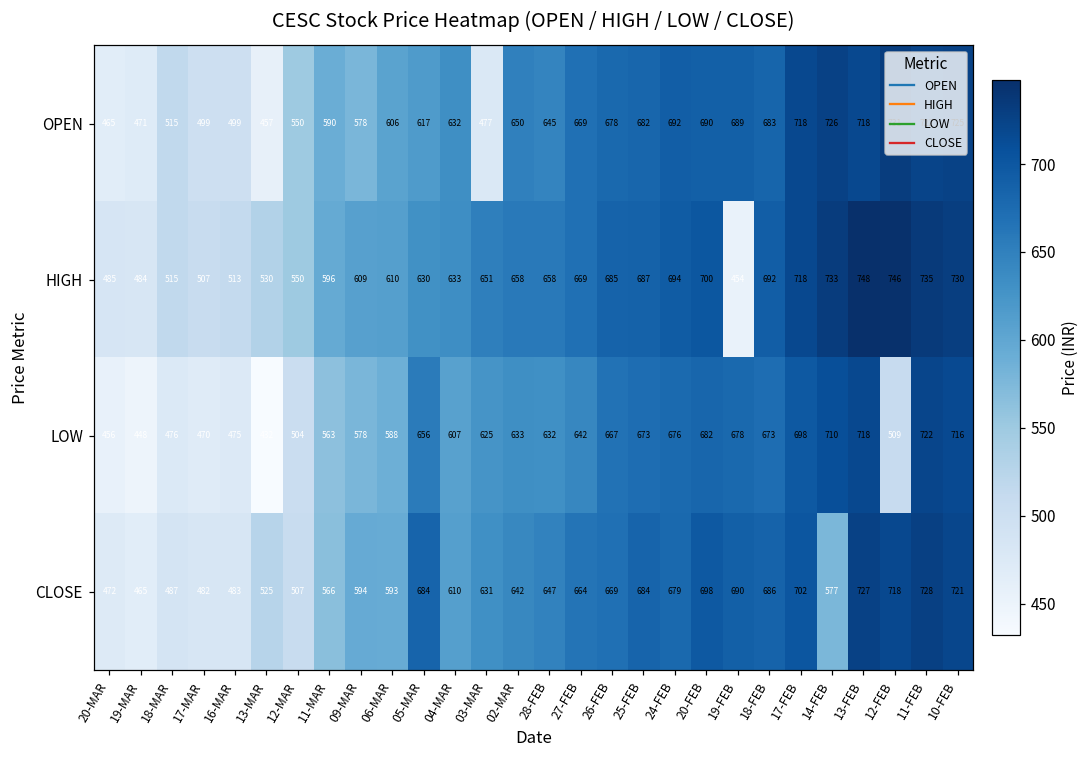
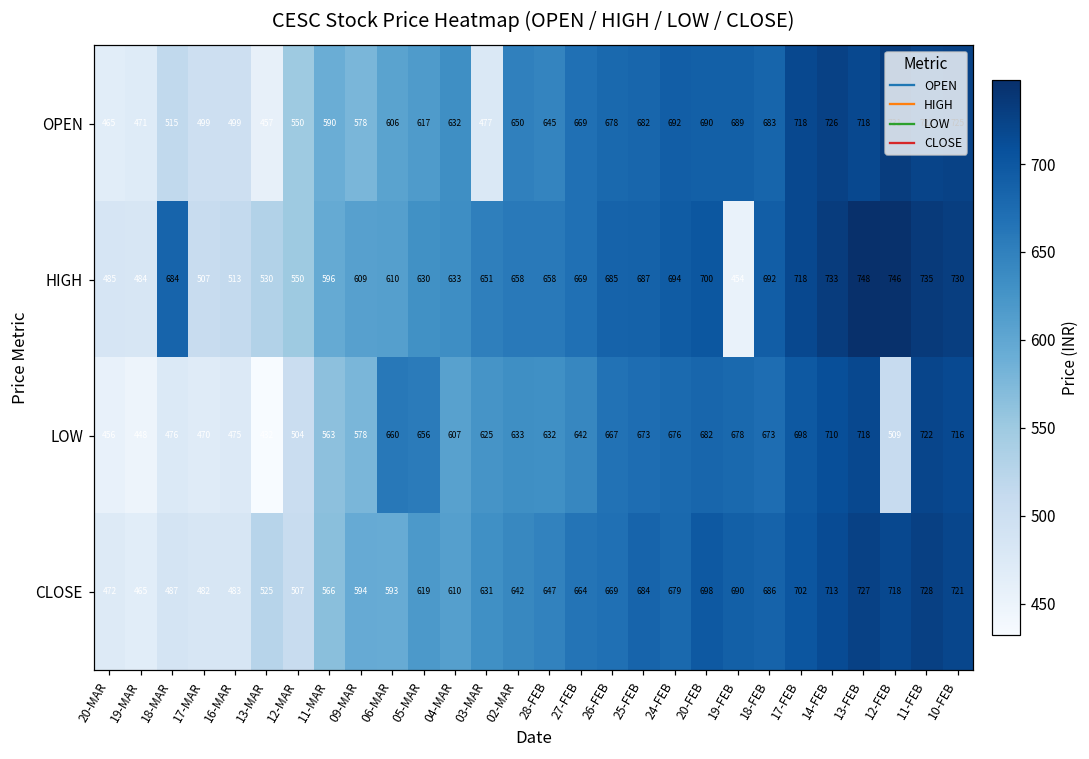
  {
    "OPEN": {
      "18-MAR": 515,
      "12-MAR": 550,
      "11-MAR": 590,
      "09-MAR": 578,
      "06-MAR": 606,
      "05-MAR": 617,
      "04-MAR": 632,
      "02-MAR": 650,
      "28-FEB": 645,
      "27-FEB": 669,
      "26-FEB": 678,
      "25-FEB": 682,
      "24-FEB": 692,
      "20-FEB": 690,
      "19-FEB": 689,
      "18-FEB": 683,
      "17-FEB": 718,
      "14-FEB": 726,
      "13-FEB": 718
    },
    "HIGH": {
-     "18-MAR": 515,
+     "18-MAR": 684,
      "17-MAR": 507,
      "16-MAR": 513,
      "13-MAR": 530,
      "12-MAR": 550,
      "11-MAR": 596,
      "09-MAR": 609,
      "06-MAR": 610,
      "05-MAR": 630,
      "04-MAR": 633,
      "03-MAR": 651,
      "02-MAR": 658,
      "28-FEB": 658,
      "27-FEB": 669,
      "26-FEB": 685,
      "25-FEB": 687,
      "24-FEB": 694,
      "20-FEB": 700,
      "18-FEB": 692,
      "17-FEB": 718,
      "14-FEB": 733,
      "13-FEB": 748,
      "12-FEB": 746,
      "11-FEB": 735,
      "10-FEB": 730
    },
    "LOW": {
      "12-MAR": 504,
      "11-MAR": 563,
      "09-MAR": 578,
-     "06-MAR": 588,
+     "06-MAR": 660,
      "05-MAR": 656,
      "04-MAR": 607,
      "03-MAR": 625,
      "02-MAR": 633,
      "28-FEB": 632,
      "27-FEB": 642,
      "26-FEB": 667,
      "25-FEB": 673,
      "24-FEB": 676,
      "20-FEB": 682,
      "19-FEB": 678,
      "18-FEB": 673,
      "17-FEB": 698,
      "14-FEB": 710,
      "13-FEB": 718,
      "12-FEB": 509,
      "11-FEB": 722,
      "10-FEB": 716
    },
    "CLOSE": {
      "13-MAR": 525,
      "12-MAR": 507,
      "11-MAR": 566,
      "09-MAR": 594,
      "06-MAR": 593,
-     "05-MAR": 684,
+     "05-MAR": 619,
      "04-MAR": 610,
      "03-MAR": 631,
      "02-MAR": 642,
      "28-FEB": 647,
      "27-FEB": 664,
      "26-FEB": 669,
      "25-FEB": 684,
      "24-FEB": 679,
      "20-FEB": 698,
      "19-FEB": 690,
      "18-FEB": 686,
      "17-FEB": 702,
-     "14-FEB": 577,
+     "14-FEB": 713,
      "13-FEB": 727,
      "12-FEB": 718,
      "11-FEB": 728,
      "10-FEB": 721
    }
  }
